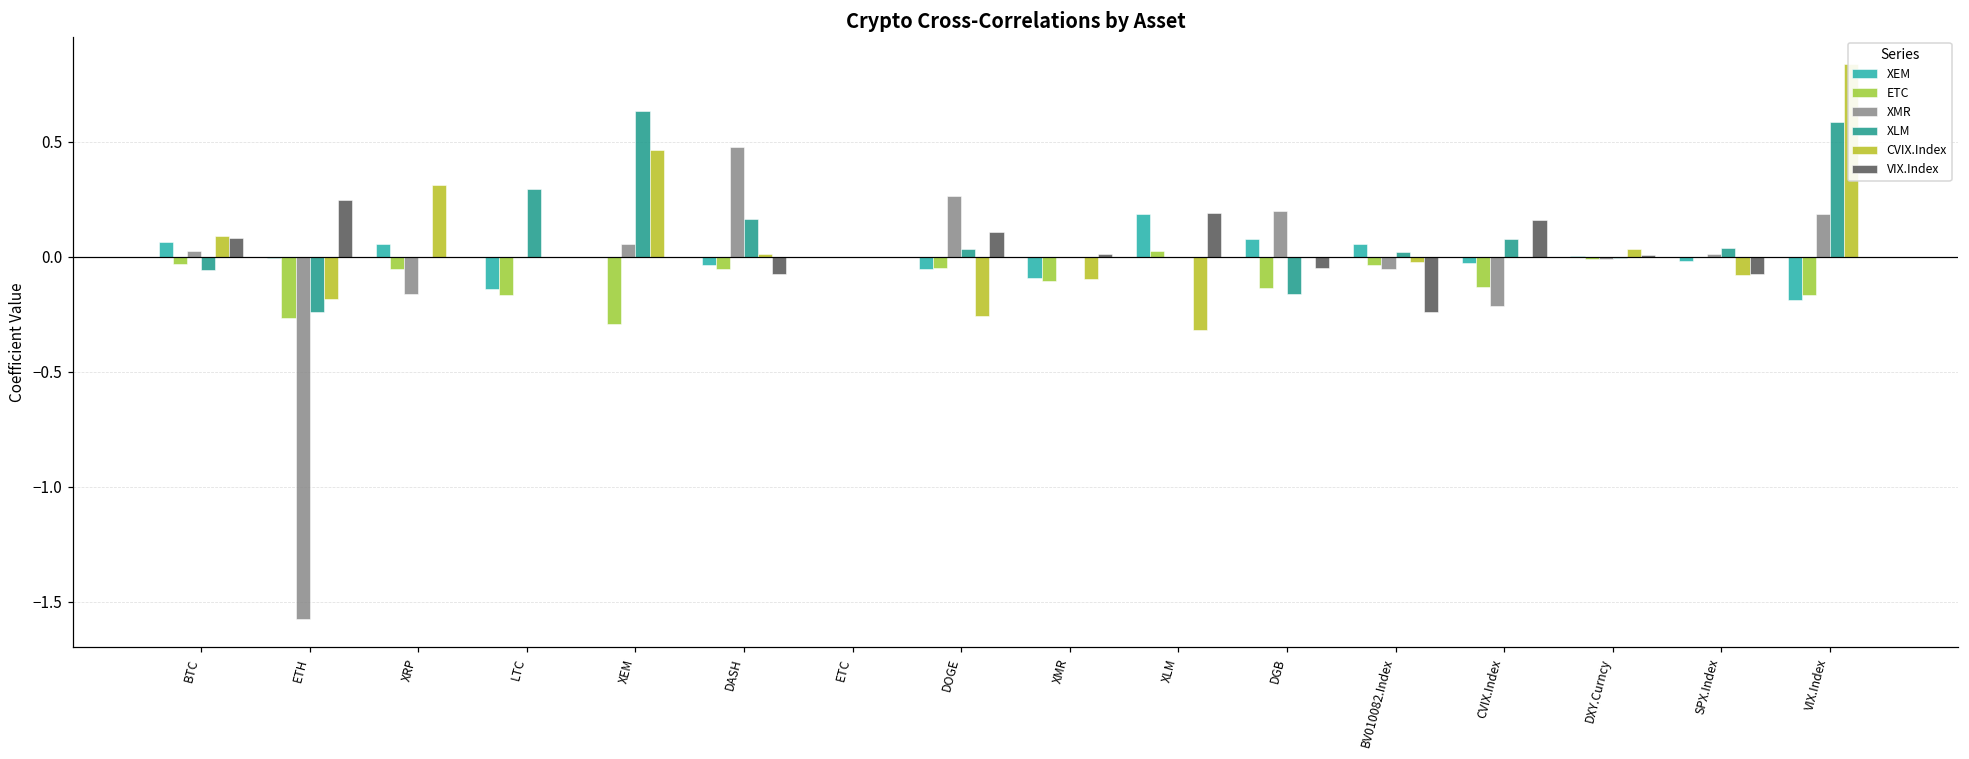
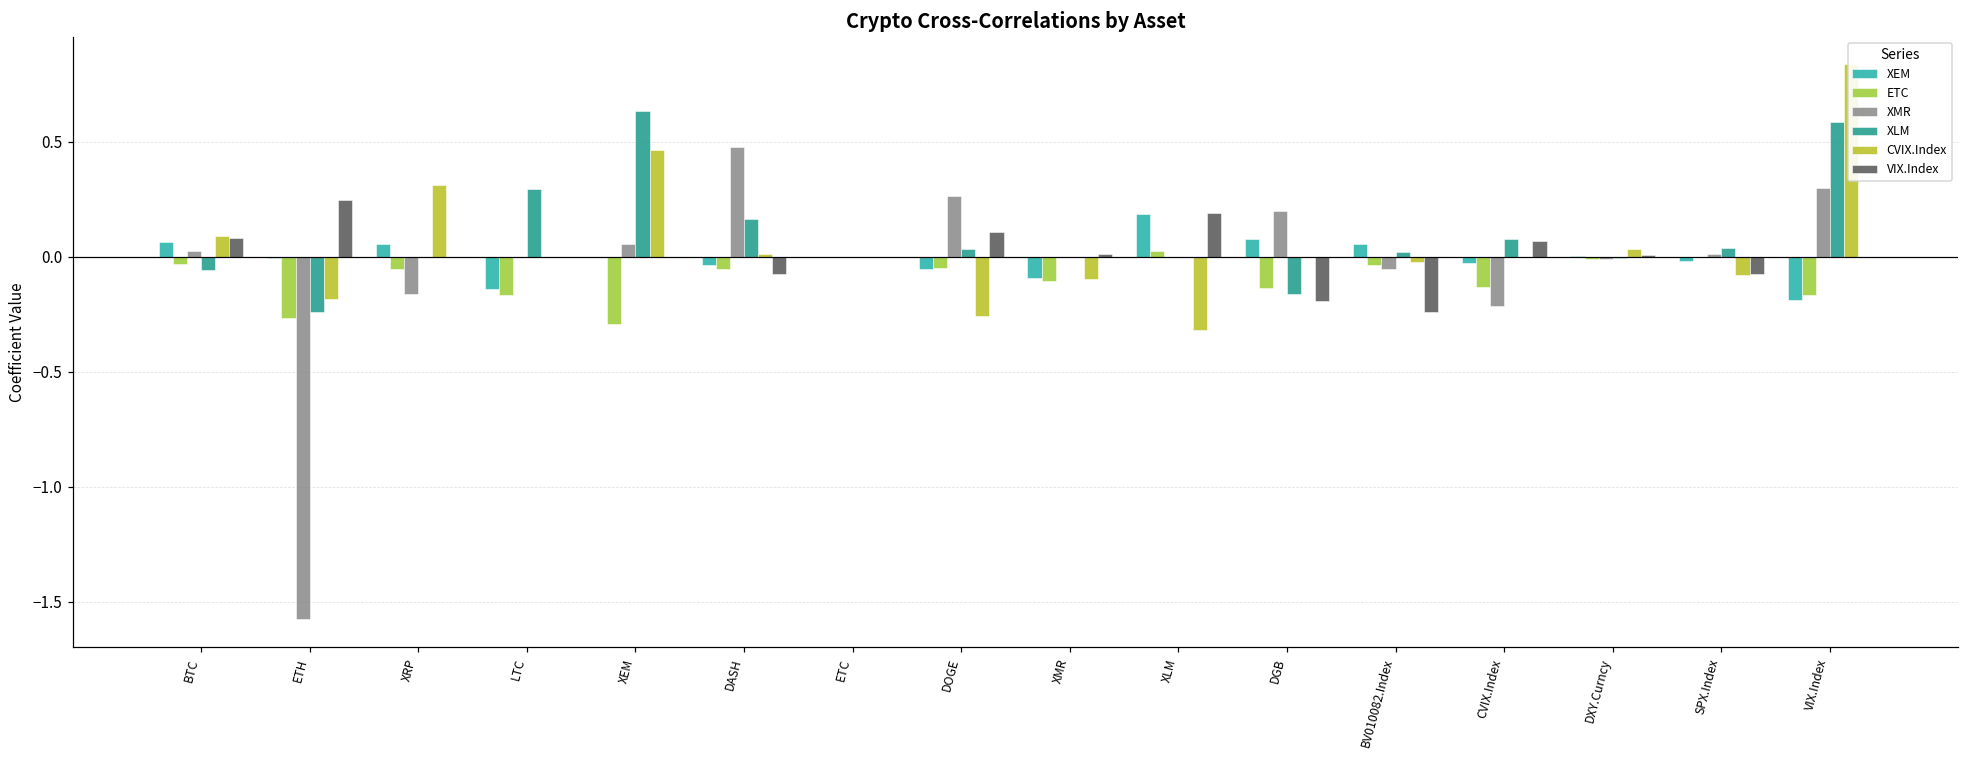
  {
    "XMR": {
      "BTC": 0.02,
      "ETH": -1.58,
      "XRP": -0.16,
      "LTC": 0.00,
      "XEM": 0.06,
      "DASH": 0.48,
      "ETC": 0.00,
      "DOGE": 0.27,
      "XMR": 0.00,
      "XLM": 0.00,
      "DGB": 0.20,
      "BV010082.Index": -0.05,
      "CVIX.Index": -0.21,
-     "VIX.Index": 0.19
+     "VIX.Index": 0.30
    },
    "VIX.Index": {
      "BTC": 0.08,
      "ETH": 0.25,
      "XRP": 0.00,
      "LTC": 0.00,
      "XEM": 0.00,
      "DASH": -0.08,
      "ETC": 0.00,
      "DOGE": 0.11,
      "XMR": 0.01,
      "XLM": 0.19,
-     "DGB": -0.05,
+     "DGB": -0.19,
      "BV010082.Index": -0.24,
-     "CVIX.Index": 0.16,
+     "CVIX.Index": 0.07,
      "SPX.Index": -0.08,
      "VIX.Index": 0.00
    }
  }
